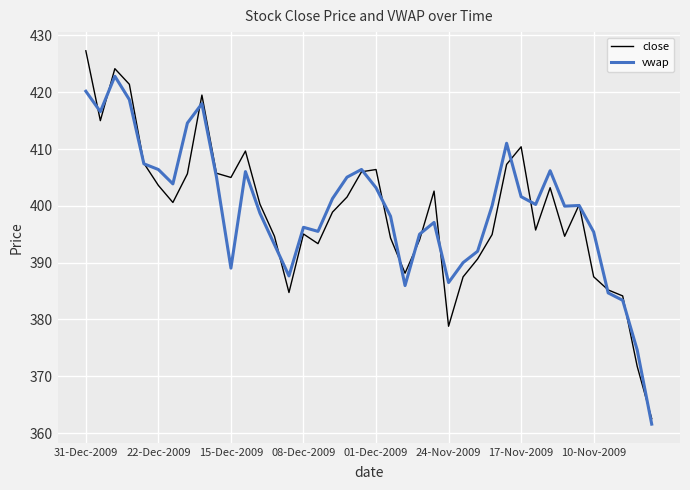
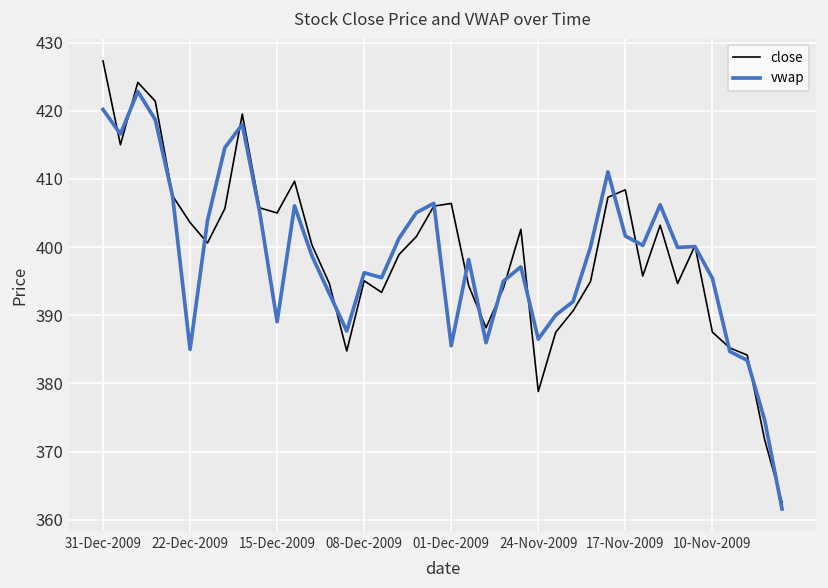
  {
    "close": {
      "31-Dec-2009": 427,
      "22-Dec-2009": 404,
      "15-Dec-2009": 405,
      "08-Dec-2009": 395,
      "01-Dec-2009": 406,
      "24-Nov-2009": 379,
-     "17-Nov-2009": 410,
+     "17-Nov-2009": 408,
      "10-Nov-2009": 388
    },
    "vwap": {
      "31-Dec-2009": 420,
-     "22-Dec-2009": 406,
+     "22-Dec-2009": 385,
      "15-Dec-2009": 389,
      "08-Dec-2009": 396,
-     "01-Dec-2009": 403,
+     "01-Dec-2009": 386,
      "24-Nov-2009": 387,
      "17-Nov-2009": 402,
      "10-Nov-2009": 395
    }
  }
